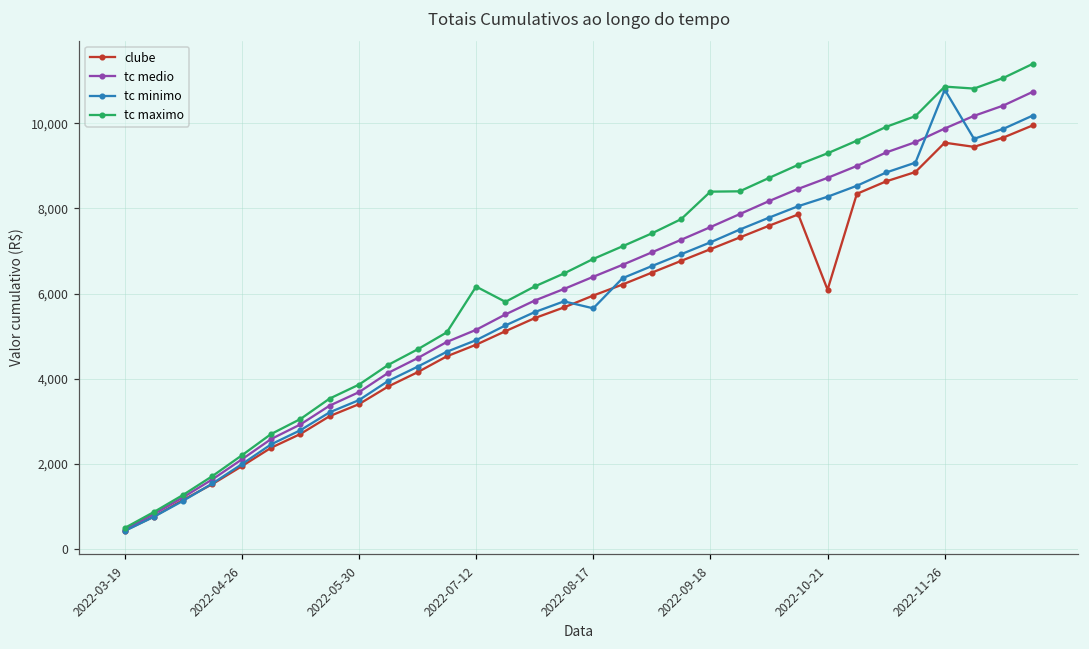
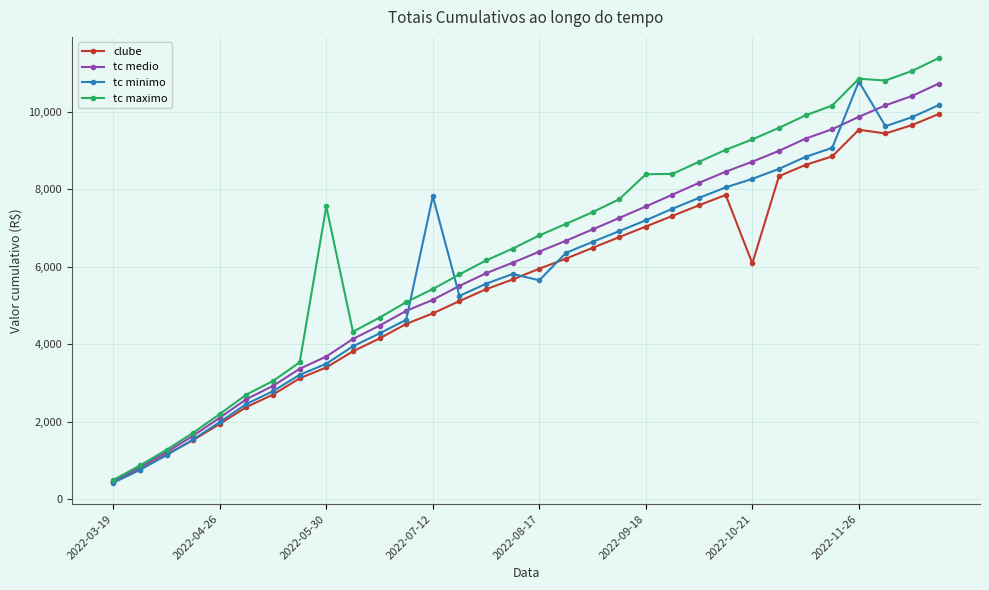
  {
    "clube": {
      "2022-05-30": "3,400",
      "2022-07-12": "4,800",
      "2022-08-17": "6,000",
      "2022-09-18": "7,000",
      "2022-10-21": "6,100",
      "2022-11-26": "9,500"
    },
    "tc medio": {
      "2022-04-26": "2,100",
      "2022-05-30": "3,700",
      "2022-07-12": "5,200",
      "2022-08-17": "6,400",
      "2022-09-18": "7,600",
      "2022-10-21": "8,700",
      "2022-11-26": "9,900"
    },
    "tc minimo": {
      "2022-05-30": "3,500",
-     "2022-07-12": "4,900",
+     "2022-07-12": "7,800",
      "2022-08-17": "5,700",
      "2022-09-18": "7,200",
      "2022-10-21": "8,300",
      "2022-11-26": "10,800"
    },
    "tc maximo": {
      "2022-04-26": "2,200",
-     "2022-05-30": "3,900",
-     "2022-07-12": "6,200",
+     "2022-05-30": "7,600",
+     "2022-07-12": "5,400",
      "2022-08-17": "6,800",
      "2022-09-18": "8,400",
      "2022-10-21": "9,300",
      "2022-11-26": "10,900"
    }
  }
